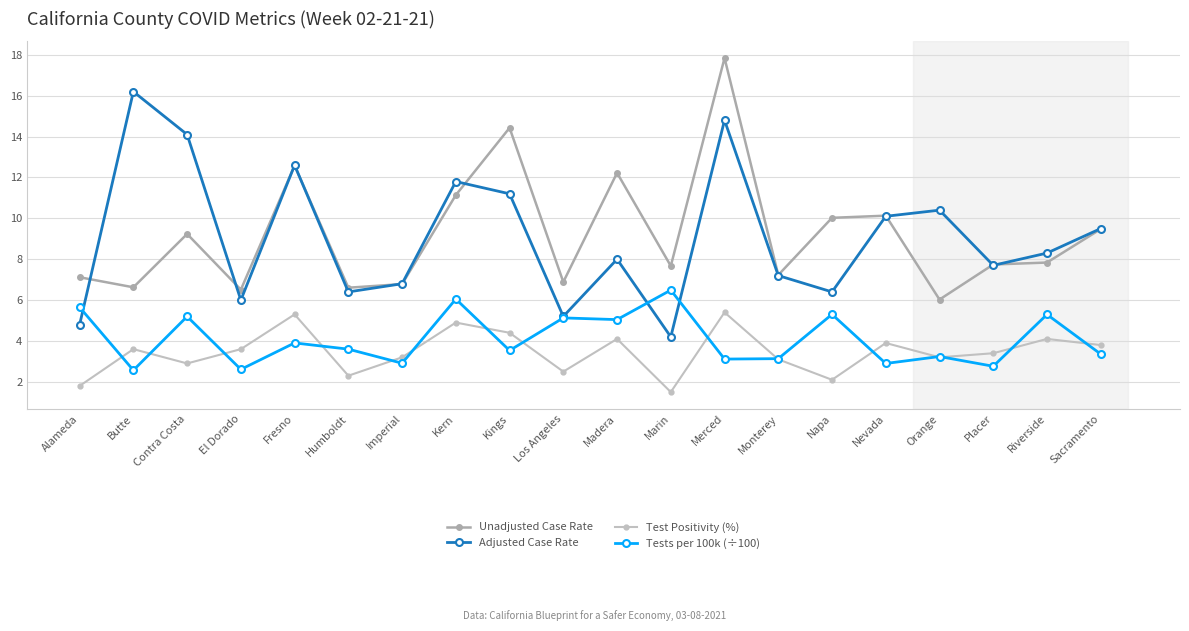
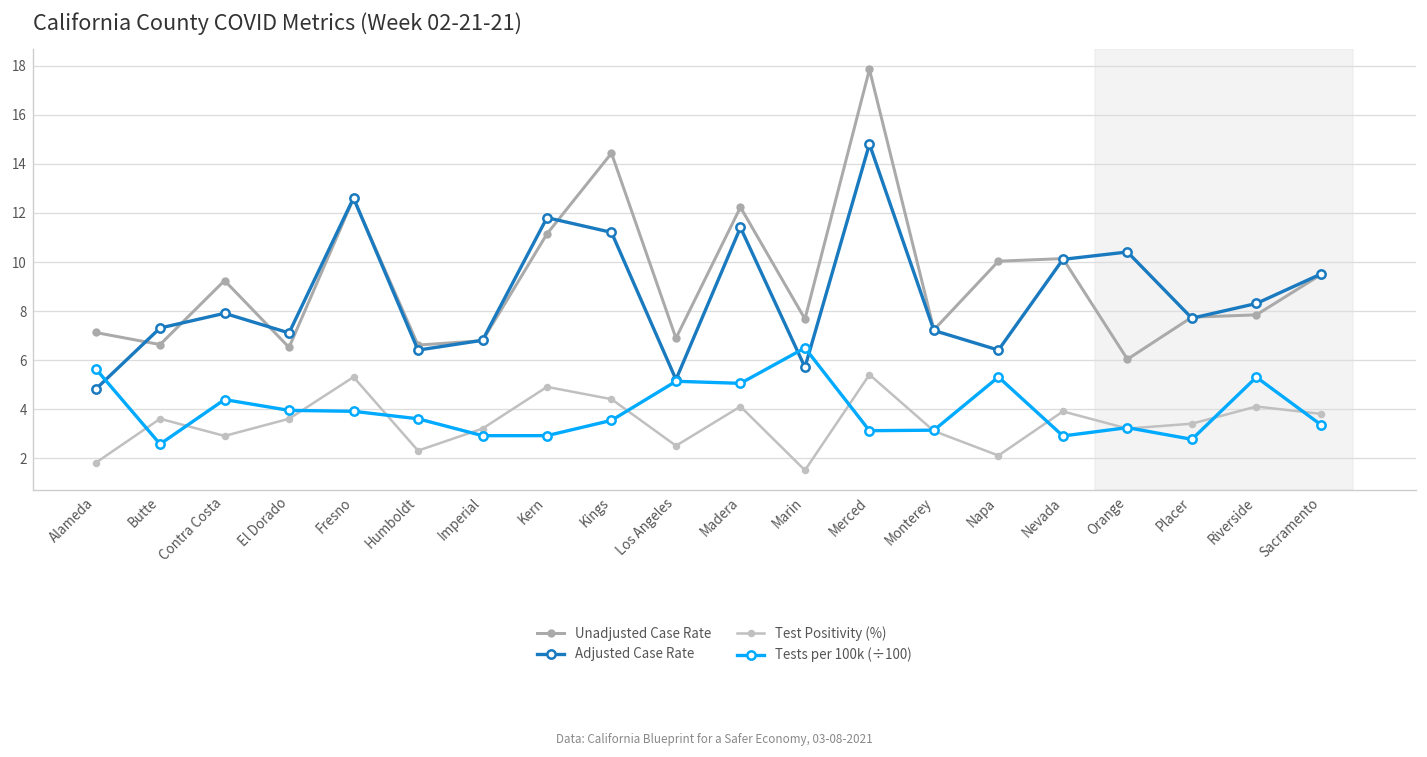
  {
    "Adjusted Case Rate": {
      "Alameda": 4.8,
-     "Butte": 16.2,
-     "Contra Costa": 14.1,
-     "El Dorado": 6.0,
+     "Butte": 7.3,
+     "Contra Costa": 7.9,
+     "El Dorado": 7.1,
      "Humboldt": 6.4,
      "Kern": 11.8,
      "Kings": 11.2,
-     "Madera": 8.0,
-     "Marin": 4.2,
+     "Madera": 11.4,
+     "Marin": 5.7,
      "Merced": 14.8,
      "Napa": 6.4,
      "Orange": 10.4,
      "Riverside": 8.3
    },
    "Tests per 100k (÷100)": {
      "Alameda": 5.6,
      "Butte": 2.6,
-     "Contra Costa": 5.2,
-     "El Dorado": 2.6,
+     "Contra Costa": 4.4,
+     "El Dorado": 3.9,
      "Fresno": 3.9,
      "Humboldt": 3.6,
      "Imperial": 2.9,
-     "Kern": 6.1,
+     "Kern": 2.9,
      "Kings": 3.5,
      "Madera": 5.0,
      "Marin": 6.5,
      "Merced": 3.1,
      "Napa": 5.3,
      "Nevada": 2.9,
      "Placer": 2.8,
      "Riverside": 5.3,
      "Sacramento": 3.4
    }
  }
